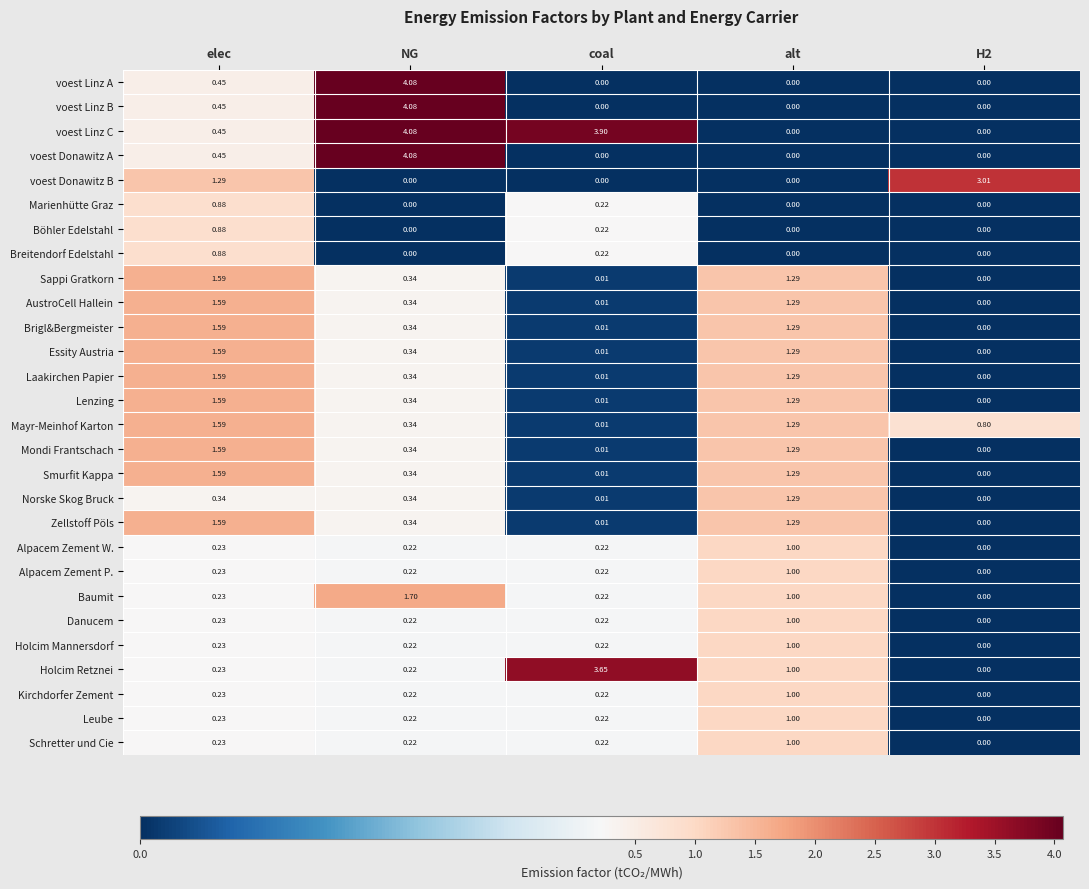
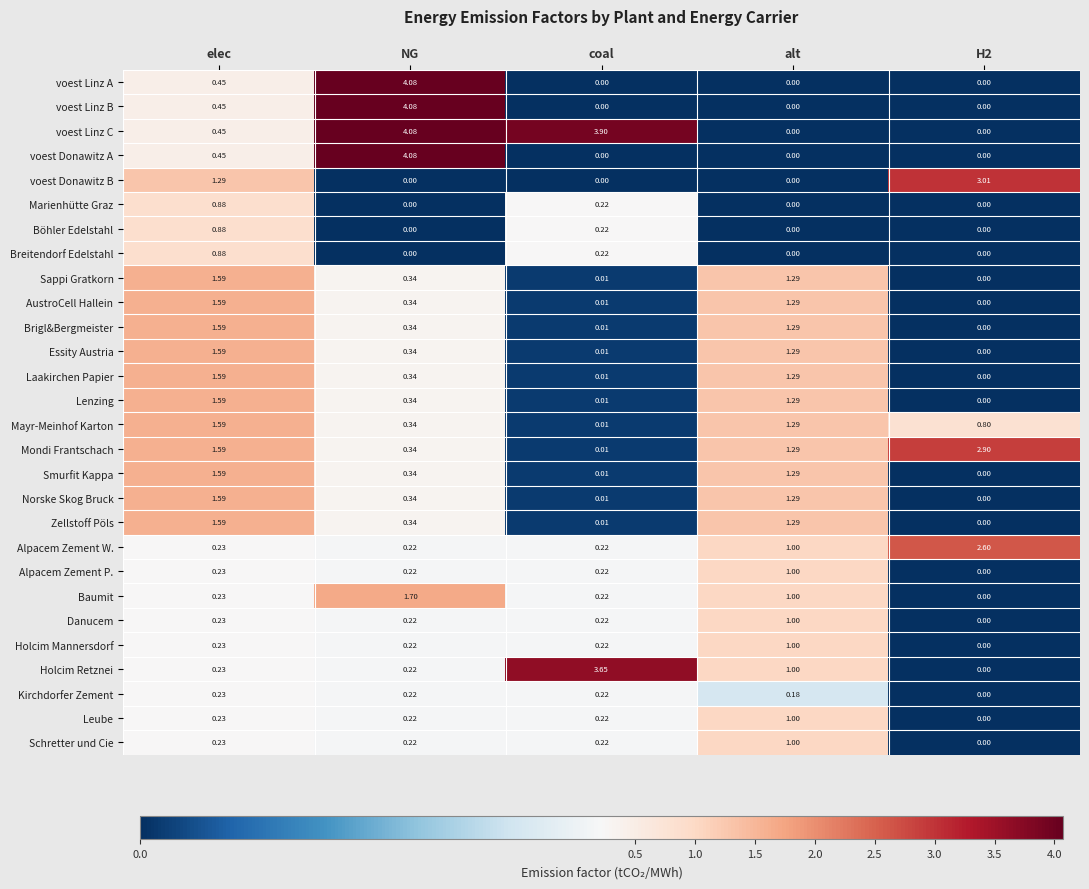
  {
    "voest Linz A": {
      "elec": 0.45,
      "NG": 4.08,
      "coal": 0.00,
      "alt": 0.00,
      "H2": 0.00
    },
    "voest Linz B": {
      "elec": 0.45,
      "NG": 4.08,
      "coal": 0.00,
      "alt": 0.00,
      "H2": 0.00
    },
    "voest Linz C": {
      "elec": 0.45,
      "NG": 4.08,
      "coal": 3.90,
      "alt": 0.00,
      "H2": 0.00
    },
    "voest Donawitz A": {
      "elec": 0.45,
      "NG": 4.08,
      "coal": 0.00,
      "alt": 0.00,
      "H2": 0.00
    },
    "voest Donawitz B": {
      "elec": 1.29,
      "NG": 0.00,
      "coal": 0.00,
      "alt": 0.00,
      "H2": 3.01
    },
    "Marienhütte Graz": {
      "elec": 0.88,
      "NG": 0.00,
      "coal": 0.22,
      "alt": 0.00,
      "H2": 0.00
    },
    "Böhler Edelstahl": {
      "elec": 0.88,
      "NG": 0.00,
      "coal": 0.22,
      "alt": 0.00,
      "H2": 0.00
    },
    "Breitendorf Edelstahl": {
      "elec": 0.88,
      "NG": 0.00,
      "coal": 0.22,
      "alt": 0.00,
      "H2": 0.00
    },
    "Sappi Gratkorn": {
      "elec": 1.59,
      "NG": 0.34,
      "coal": 0.01,
      "alt": 1.29,
      "H2": 0.00
    },
    "AustroCell Hallein": {
      "elec": 1.59,
      "NG": 0.34,
      "coal": 0.01,
      "alt": 1.29,
      "H2": 0.00
    },
    "Brigl&Bergmeister": {
      "elec": 1.59,
      "NG": 0.34,
      "coal": 0.01,
      "alt": 1.29,
      "H2": 0.00
    },
    "Essity Austria": {
      "elec": 1.59,
      "NG": 0.34,
      "coal": 0.01,
      "alt": 1.29,
      "H2": 0.00
    },
    "Laakirchen Papier": {
      "elec": 1.59,
      "NG": 0.34,
      "coal": 0.01,
      "alt": 1.29,
      "H2": 0.00
    },
    "Lenzing": {
      "elec": 1.59,
      "NG": 0.34,
      "coal": 0.01,
      "alt": 1.29,
      "H2": 0.00
    },
    "Mayr-Meinhof Karton": {
      "elec": 1.59,
      "NG": 0.34,
      "coal": 0.01,
      "alt": 1.29,
      "H2": 0.80
    },
    "Mondi Frantschach": {
      "elec": 1.59,
      "NG": 0.34,
      "coal": 0.01,
      "alt": 1.29,
-     "H2": 0.00
+     "H2": 2.90
    },
    "Smurfit Kappa": {
      "elec": 1.59,
      "NG": 0.34,
      "coal": 0.01,
      "alt": 1.29,
      "H2": 0.00
    },
    "Norske Skog Bruck": {
-     "elec": 0.34,
+     "elec": 1.59,
      "NG": 0.34,
      "coal": 0.01,
      "alt": 1.29,
      "H2": 0.00
    },
    "Zellstoff Pöls": {
      "elec": 1.59,
      "NG": 0.34,
      "coal": 0.01,
      "alt": 1.29,
      "H2": 0.00
    },
    "Alpacem Zement W.": {
      "elec": 0.23,
      "NG": 0.22,
      "coal": 0.22,
      "alt": 1.00,
-     "H2": 0.00
+     "H2": 2.60
    },
    "Alpacem Zement P.": {
      "elec": 0.23,
      "NG": 0.22,
      "coal": 0.22,
      "alt": 1.00,
      "H2": 0.00
    },
    "Baumit": {
      "elec": 0.23,
      "NG": 1.70,
      "coal": 0.22,
      "alt": 1.00,
      "H2": 0.00
    },
    "Danucem": {
      "elec": 0.23,
      "NG": 0.22,
      "coal": 0.22,
      "alt": 1.00,
      "H2": 0.00
    },
    "Holcim Mannersdorf": {
      "elec": 0.23,
      "NG": 0.22,
      "coal": 0.22,
      "alt": 1.00,
      "H2": 0.00
    },
    "Holcim Retznei": {
      "elec": 0.23,
      "NG": 0.22,
      "coal": 3.65,
      "alt": 1.00,
      "H2": 0.00
    },
    "Kirchdorfer Zement": {
      "elec": 0.23,
      "NG": 0.22,
      "coal": 0.22,
-     "alt": 1.00,
+     "alt": 0.18,
      "H2": 0.00
    },
    "Leube": {
      "elec": 0.23,
      "NG": 0.22,
      "coal": 0.22,
      "alt": 1.00,
      "H2": 0.00
    },
    "Schretter und Cie": {
      "elec": 0.23,
      "NG": 0.22,
      "coal": 0.22,
      "alt": 1.00,
      "H2": 0.00
    }
  }
